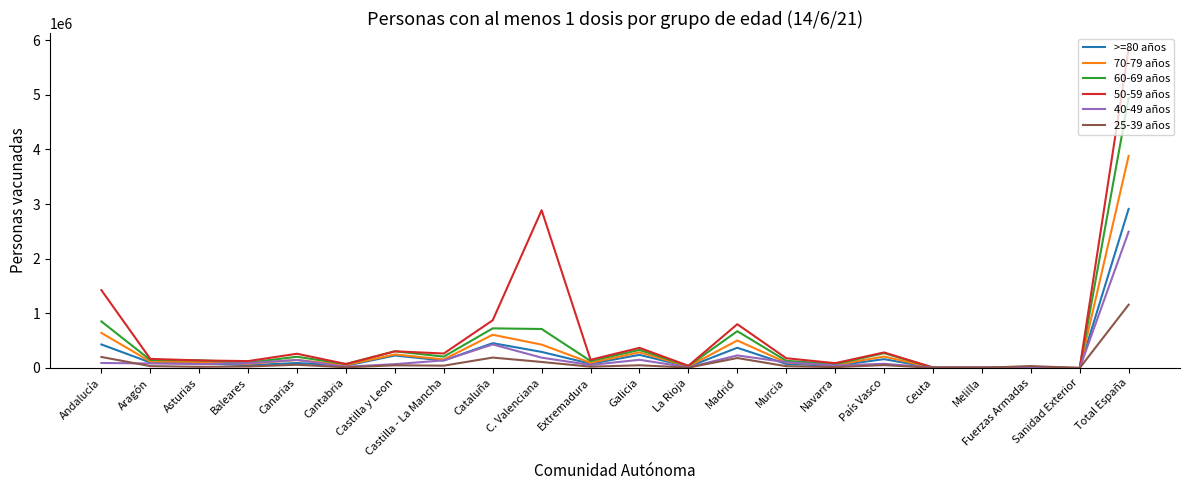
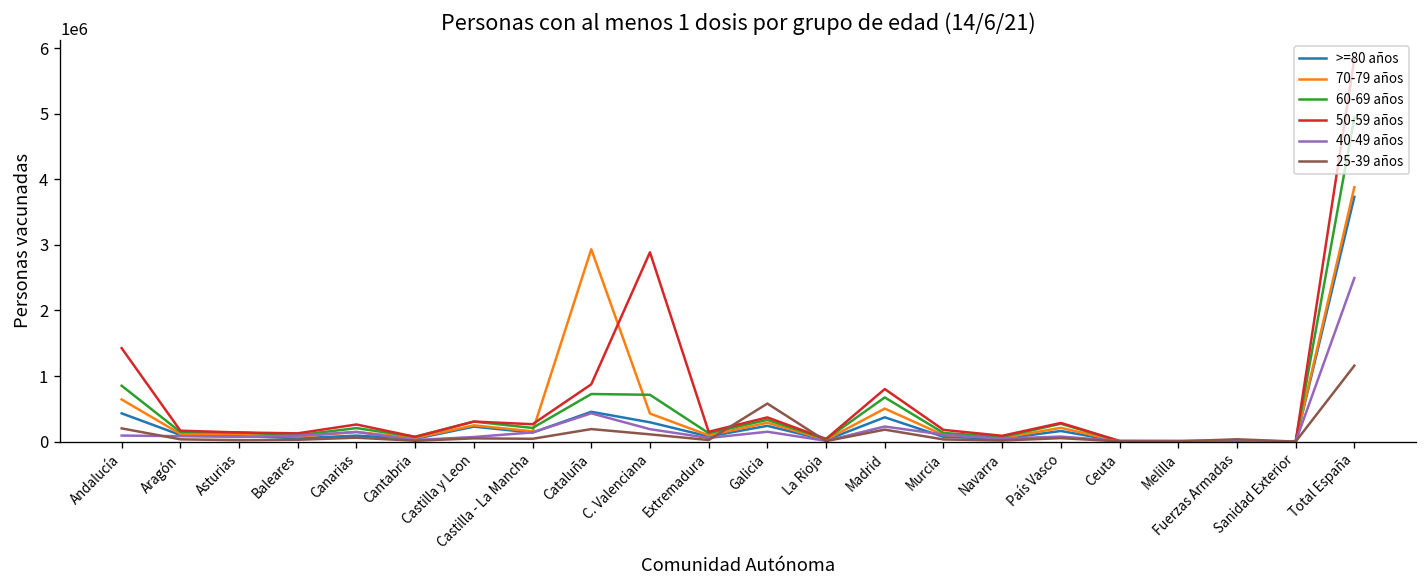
  {
    ">=80 años": {
      "Andalucía": 400000,
      "C. Valenciana": 300000,
      "Galicia": 200000,
      "Madrid": 400000,
      "País Vasco": 200000,
-     "Total España": 2900000
+     "Total España": 3700000
    },
    "70-79 años": {
      "Andalucía": 600000,
-     "Cataluña": 600000,
+     "Cataluña": 2900000,
      "C. Valenciana": 400000,
      "Madrid": 500000,
      "País Vasco": 200000,
      "Total España": 3900000
    },
    "60-69 años": {
      "Andalucía": 900000,
      "Canarias": 200000,
      "Castilla - La Mancha": 200000,
      "Cataluña": 700000,
      "C. Valenciana": 700000,
      "Madrid": 700000
    },
    "50-59 años": {
      "Andalucía": 1400000,
      "Canarias": 300000,
      "Castilla - La Mancha": 300000,
      "Cataluña": 900000,
      "C. Valenciana": 2900000,
      "Madrid": 800000,
      "Murcia": 200000
    },
    "40-49 años": {
      "Andalucía": 100000,
      "C. Valenciana": 200000,
      "Galicia": 200000,
      "Madrid": 200000,
      "Total España": 2500000
    },
    "25-39 años": {
      "Andalucía": 200000,
      "Aragón": 0,
      "Asturias": 0,
      "Castilla - La Mancha": 0,
      "Cataluña": 200000,
      "C. Valenciana": 100000,
-     "Galicia": 0,
+     "Galicia": 600000,
      "Madrid": 200000,
      "Total España": 1200000
    }
  }
